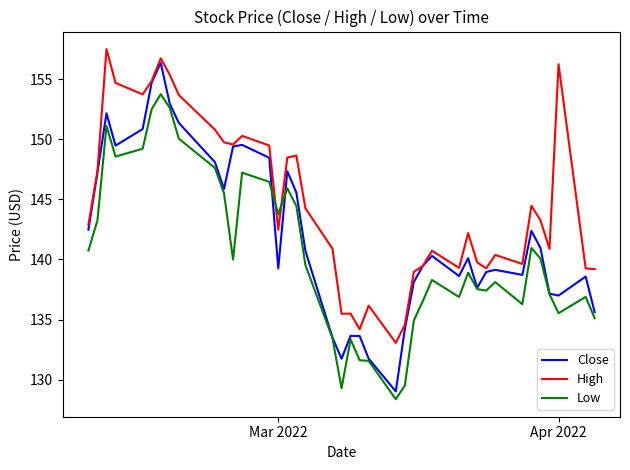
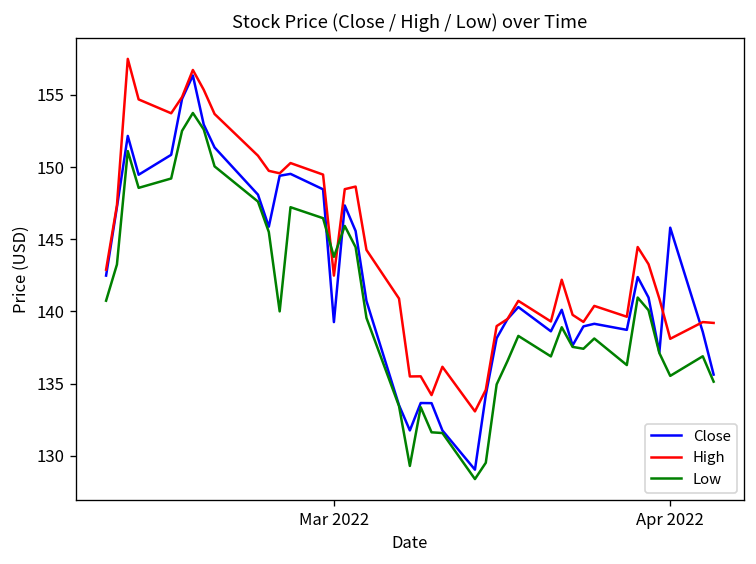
  {
    "Close": {
      "Mar 2022": 139.3,
-     "Apr 2022": 137.0
+     "Apr 2022": 145.8
    },
    "High": {
      "Mar 2022": 142.5,
-     "Apr 2022": 156.2
+     "Apr 2022": 138.1
    },
    "Low": {
      "Mar 2022": 143.8,
      "Apr 2022": 135.5
    }
  }
